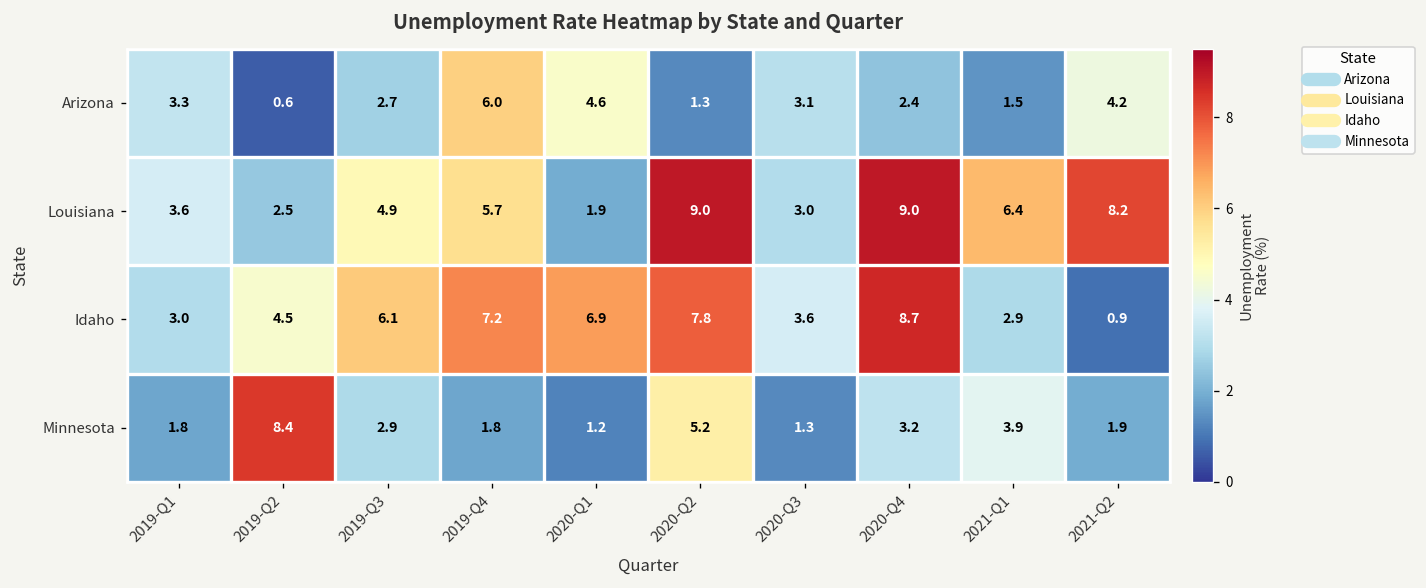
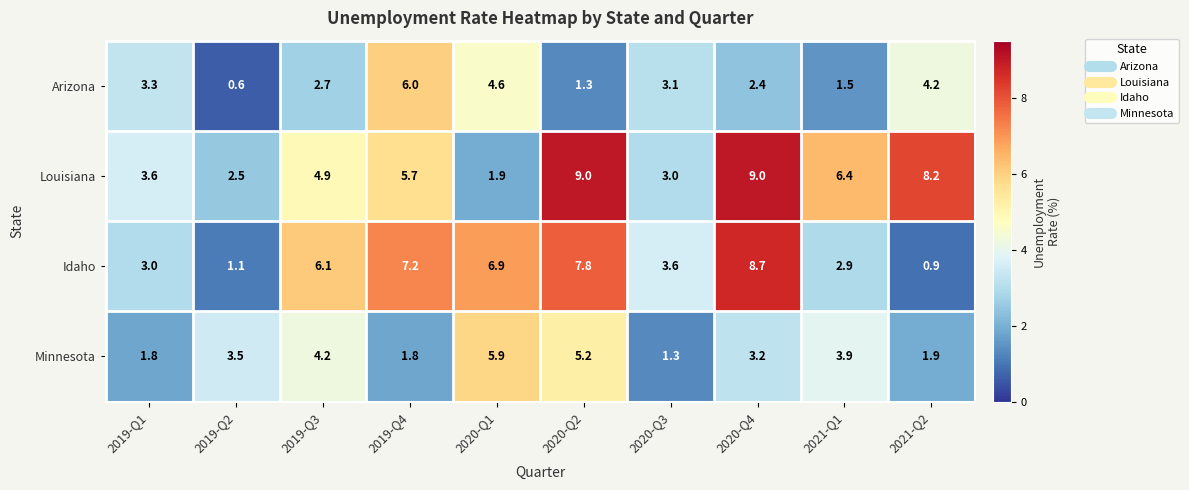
  {
    "Arizona": {
      "2019-Q1": 3.3,
      "2019-Q2": 0.6,
      "2019-Q3": 2.7,
      "2019-Q4": 6.0,
      "2020-Q1": 4.6,
      "2020-Q2": 1.3,
      "2020-Q3": 3.1,
      "2020-Q4": 2.4,
      "2021-Q1": 1.5,
      "2021-Q2": 4.2
    },
    "Louisiana": {
      "2019-Q1": 3.6,
      "2019-Q2": 2.5,
      "2019-Q3": 4.9,
      "2019-Q4": 5.7,
      "2020-Q1": 1.9,
      "2020-Q2": 9.0,
      "2020-Q3": 3.0,
      "2020-Q4": 9.0,
      "2021-Q1": 6.4,
      "2021-Q2": 8.2
    },
    "Idaho": {
      "2019-Q1": 3.0,
-     "2019-Q2": 4.5,
+     "2019-Q2": 1.1,
      "2019-Q3": 6.1,
      "2019-Q4": 7.2,
      "2020-Q1": 6.9,
      "2020-Q2": 7.8,
      "2020-Q3": 3.6,
      "2020-Q4": 8.7,
      "2021-Q1": 2.9,
      "2021-Q2": 0.9
    },
    "Minnesota": {
      "2019-Q1": 1.8,
-     "2019-Q2": 8.4,
-     "2019-Q3": 2.9,
+     "2019-Q2": 3.5,
+     "2019-Q3": 4.2,
      "2019-Q4": 1.8,
-     "2020-Q1": 1.2,
+     "2020-Q1": 5.9,
      "2020-Q2": 5.2,
      "2020-Q3": 1.3,
      "2020-Q4": 3.2,
      "2021-Q1": 3.9,
      "2021-Q2": 1.9
    }
  }
